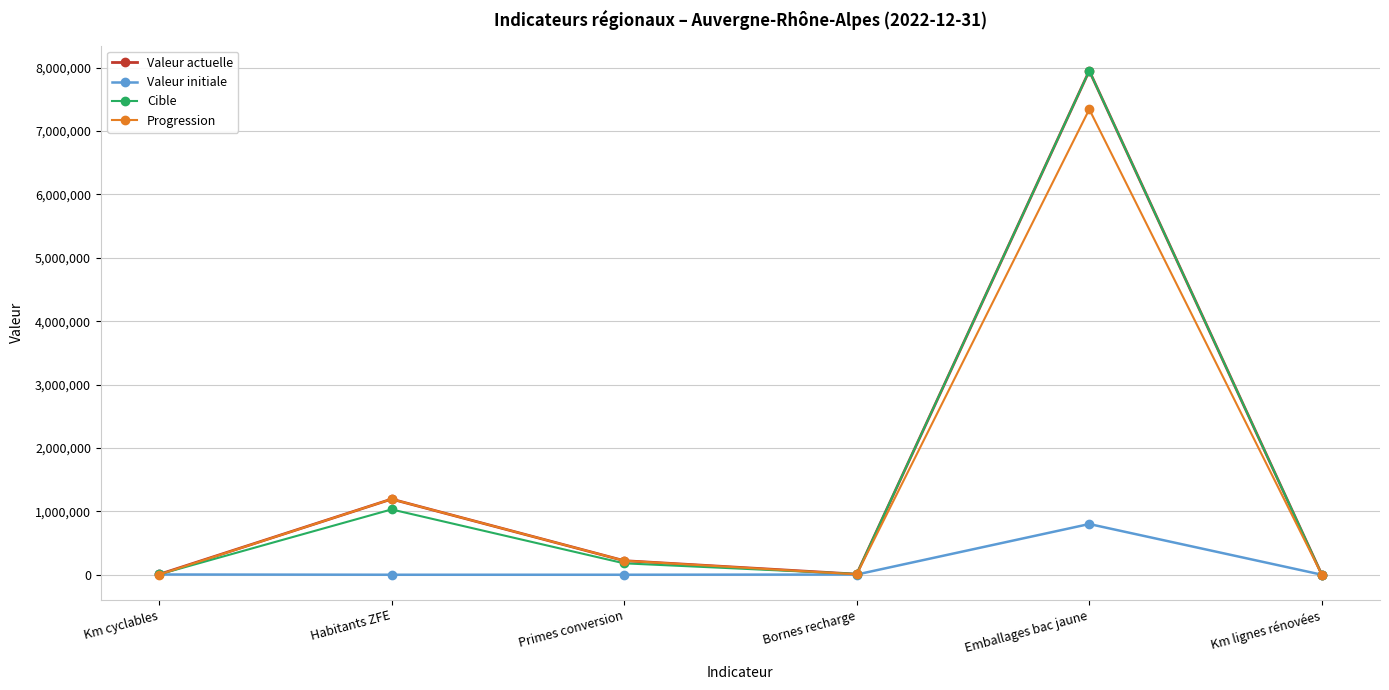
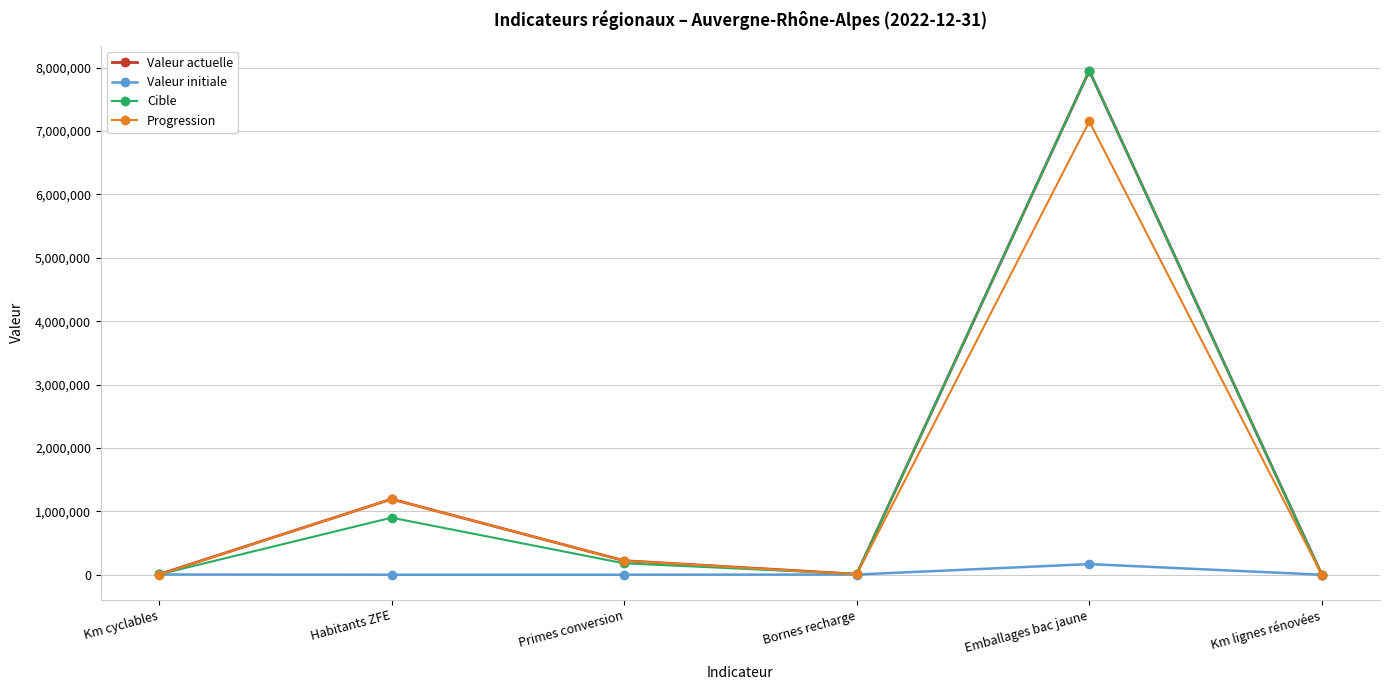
  {
    "Valeur initiale": {
      "Habitants ZFE": "0",
      "Primes conversion": "0",
-     "Emballages bac jaune": "800,000"
+     "Emballages bac jaune": "200,000"
    },
    "Cible": {
-     "Habitants ZFE": "1,000,000",
+     "Habitants ZFE": "900,000",
      "Primes conversion": "200,000"
    },
    "Progression": {
-     "Emballages bac jaune": "7,300,000"
+     "Emballages bac jaune": "7,200,000"
    }
  }
